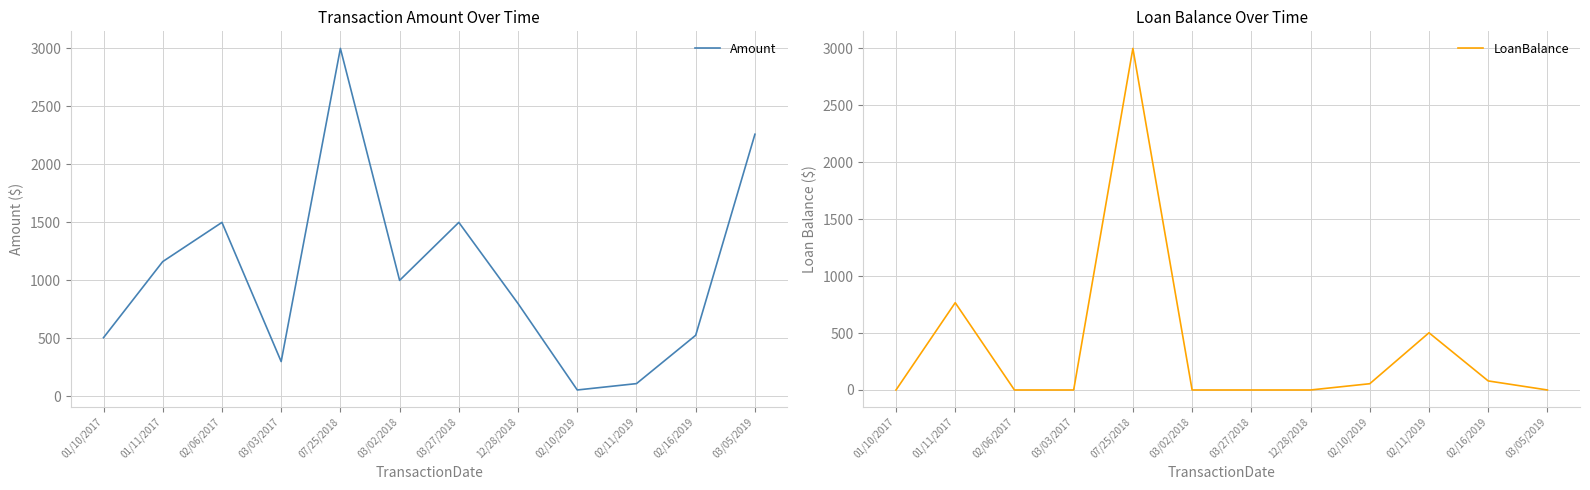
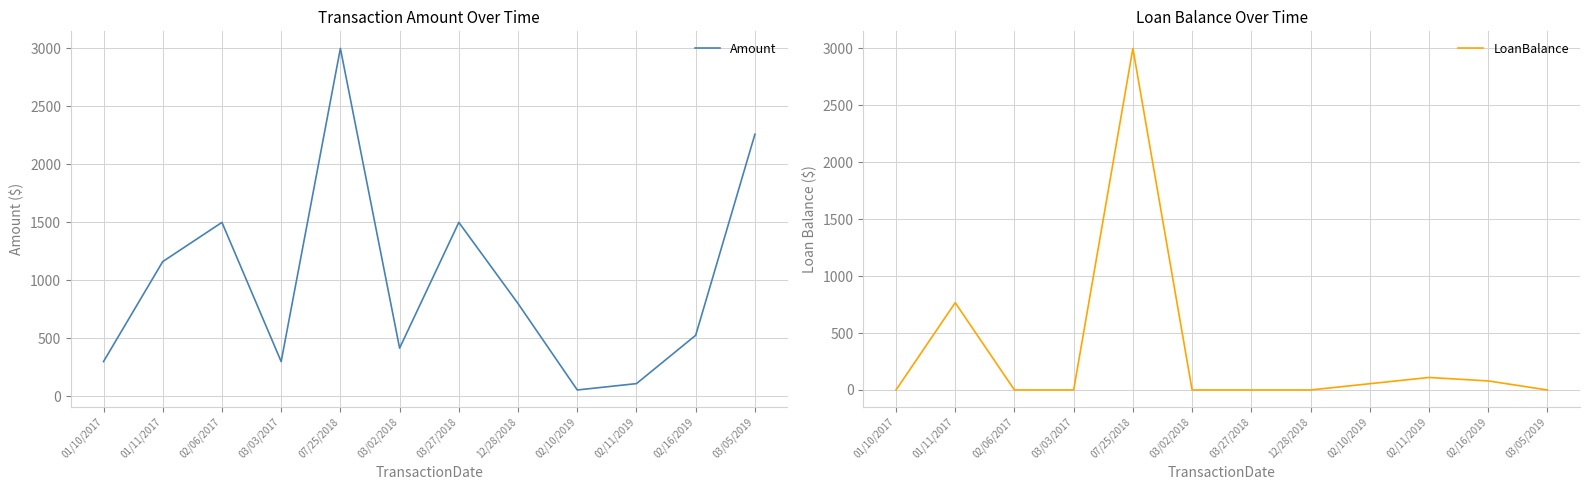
  {
    "Transaction Amount Over Time": {
-     "01/10/2017": 510,
+     "01/10/2017": 300,
      "01/11/2017": 1160,
      "02/06/2017": 1500,
      "03/03/2017": 300,
      "07/25/2018": 3000,
-     "03/02/2018": 1000,
+     "03/02/2018": 420,
      "03/27/2018": 1500,
      "12/28/2018": 800,
      "02/10/2019": 60,
      "02/11/2019": 110,
      "02/16/2019": 530,
      "03/05/2019": 2260
    },
    "Loan Balance Over Time": {
      "01/10/2017": 0,
      "01/11/2017": 770,
      "02/06/2017": 0,
      "03/03/2017": 0,
      "07/25/2018": 3000,
      "03/02/2018": 0,
      "03/27/2018": 0,
      "12/28/2018": 0,
      "02/10/2019": 60,
-     "02/11/2019": 500,
+     "02/11/2019": 110,
      "02/16/2019": 80,
      "03/05/2019": 0
    }
  }
